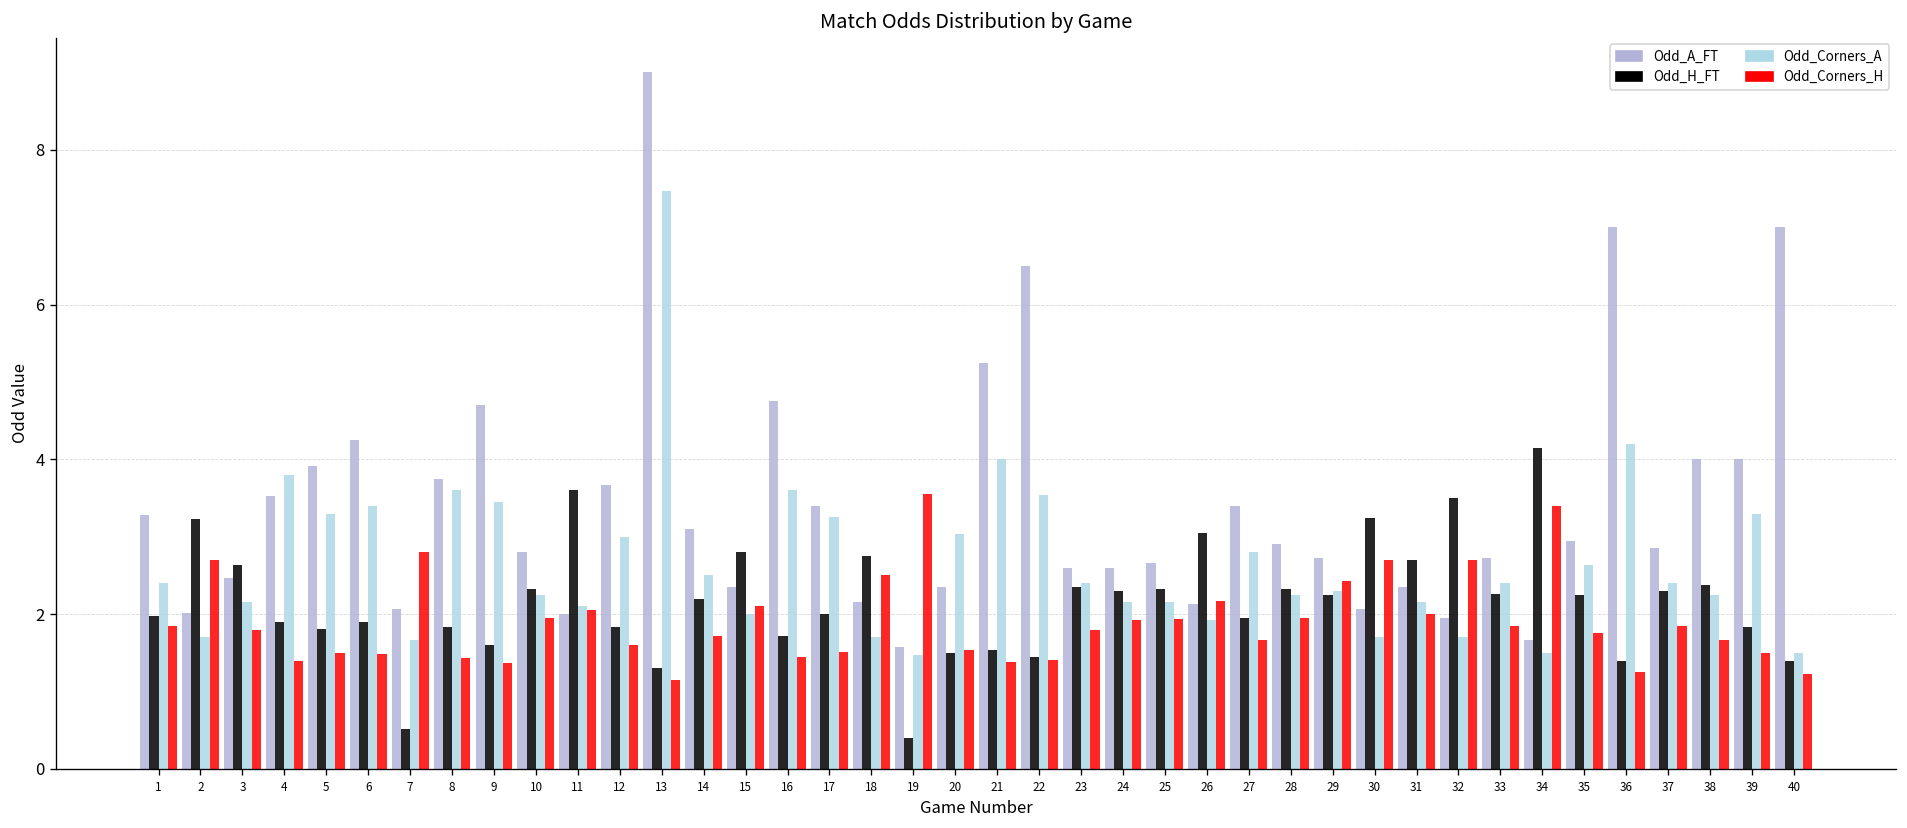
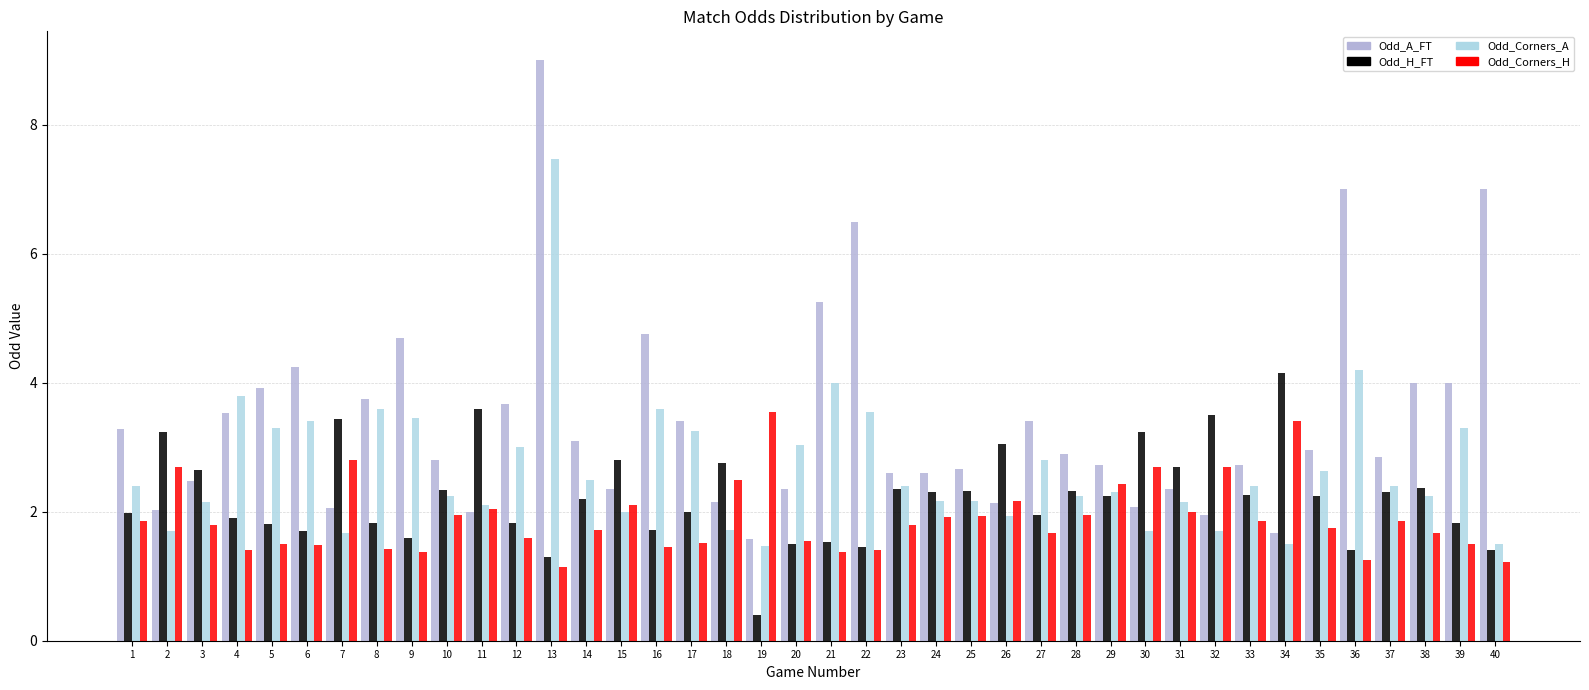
  {
    "Odd_H_FT": {
      "1": 2.0,
      "2": 3.2,
      "3": 2.6,
      "4": 1.9,
      "5": 1.8,
-     "6": 1.9,
-     "7": 0.5,
+     "6": 1.7,
+     "7": 3.4,
      "8": 1.8,
      "9": 1.6,
      "10": 2.3,
      "11": 3.6,
      "12": 1.8,
      "13": 1.3,
      "14": 2.2,
      "15": 2.8,
      "16": 1.7,
      "17": 2.0,
      "18": 2.8,
      "19": 0.4,
      "20": 1.5,
      "21": 1.5,
      "22": 1.5,
      "23": 2.4,
      "24": 2.3,
      "25": 2.3,
      "26": 3.1,
      "27": 2.0,
      "28": 2.3,
      "29": 2.3,
      "30": 3.2,
      "31": 2.7,
      "32": 3.5,
      "33": 2.3,
      "34": 4.2,
      "35": 2.3,
      "36": 1.4,
      "37": 2.3,
      "38": 2.4,
      "39": 1.8,
      "40": 1.4
    },
    "Odd_Corners_H": {
      "1": 1.9,
      "2": 2.7,
      "3": 1.8,
      "4": 1.4,
      "5": 1.5,
      "6": 1.5,
      "7": 2.8,
      "8": 1.4,
      "9": 1.4,
      "10": 2.0,
      "11": 2.1,
      "12": 1.6,
      "13": 1.2,
      "14": 1.7,
      "15": 2.1,
      "16": 1.5,
      "17": 1.5,
      "18": 2.5,
      "19": 3.6,
      "20": 1.5,
      "21": 1.4,
      "22": 1.4,
      "23": 1.8,
      "24": 1.9,
      "25": 1.9,
      "26": 2.2,
      "27": 1.7,
      "28": 2.0,
      "29": 2.4,
      "30": 2.7,
      "31": 2.0,
      "32": 2.7,
      "33": 1.9,
      "34": 3.4,
      "35": 1.8,
      "36": 1.3,
      "37": 1.9,
      "38": 1.7,
      "39": 1.5,
      "40": 1.2
    }
  }
